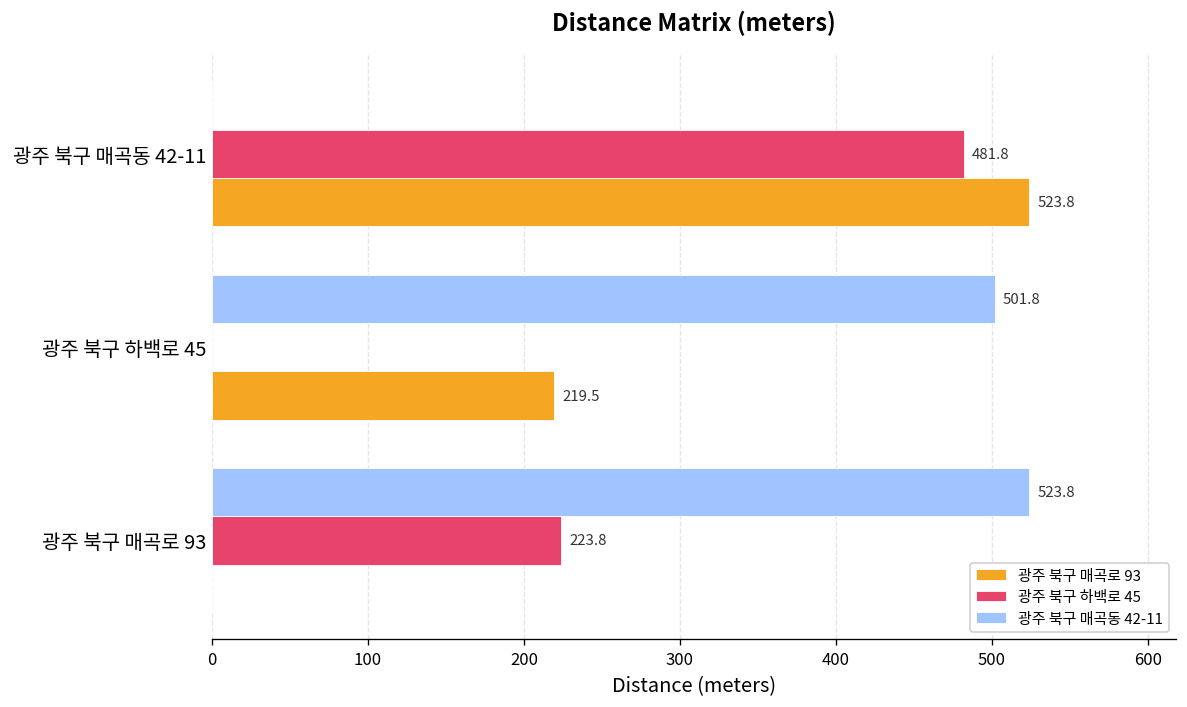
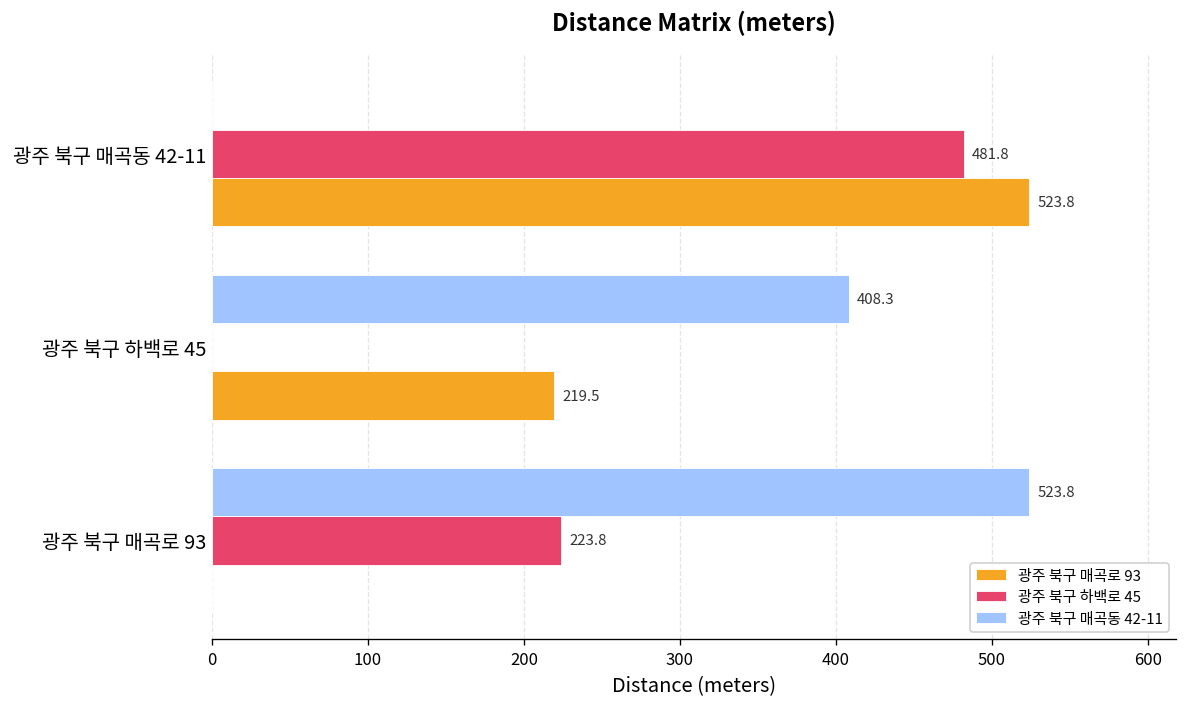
  {
    "광주 북구 매곡로 93": {
      "광주 북구 매곡동 42-11": 523.8,
      "광주 북구 하백로 45": 219.5
    },
    "광주 북구 하백로 45": {
      "광주 북구 매곡동 42-11": 481.8,
      "광주 북구 매곡로 93": 223.8
    },
    "광주 북구 매곡동 42-11": {
-     "광주 북구 하백로 45": 501.8,
+     "광주 북구 하백로 45": 408.3,
      "광주 북구 매곡로 93": 523.8
    }
  }
